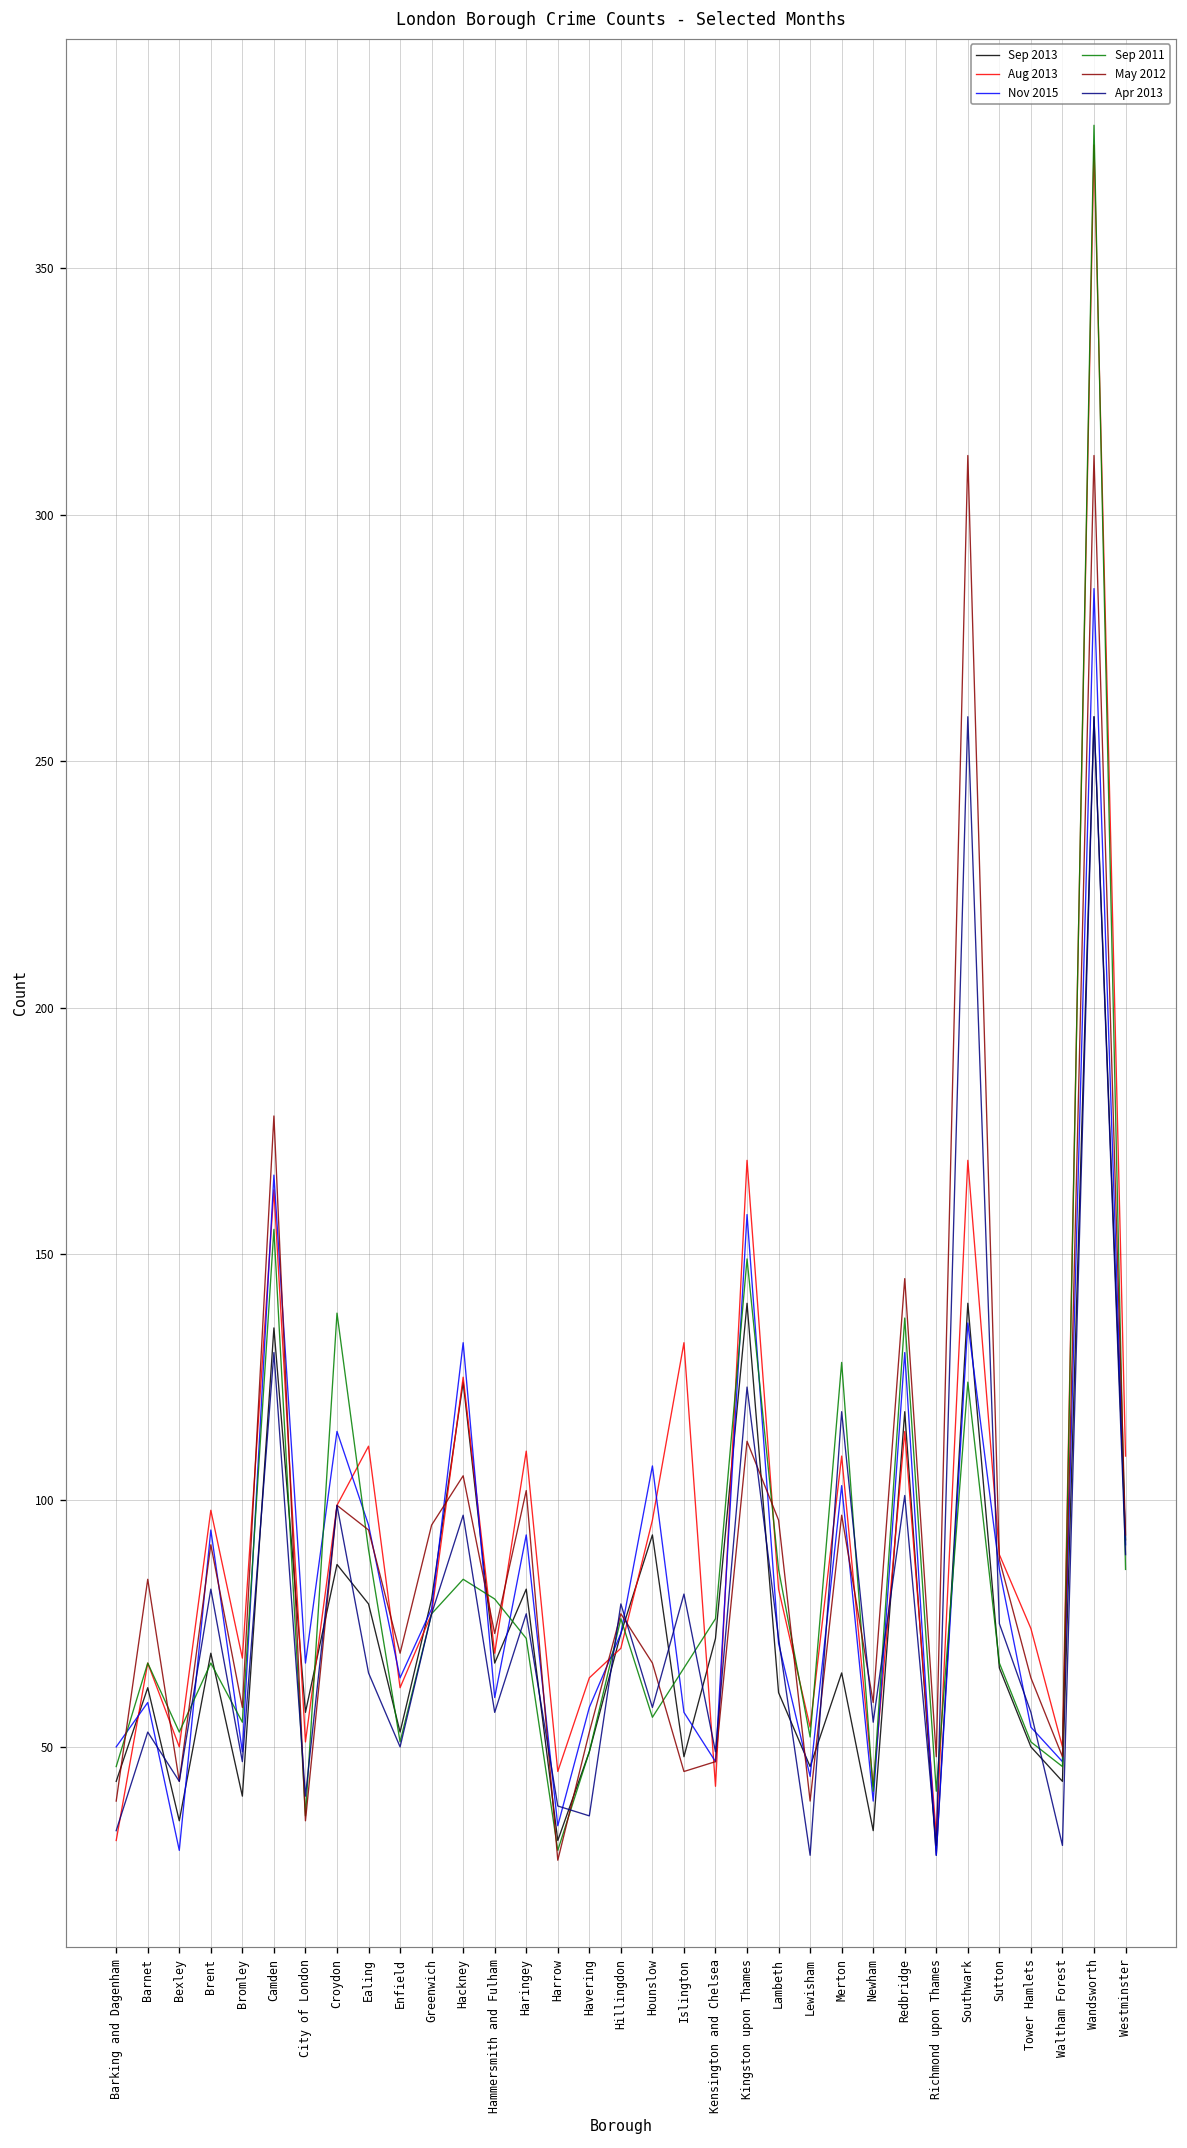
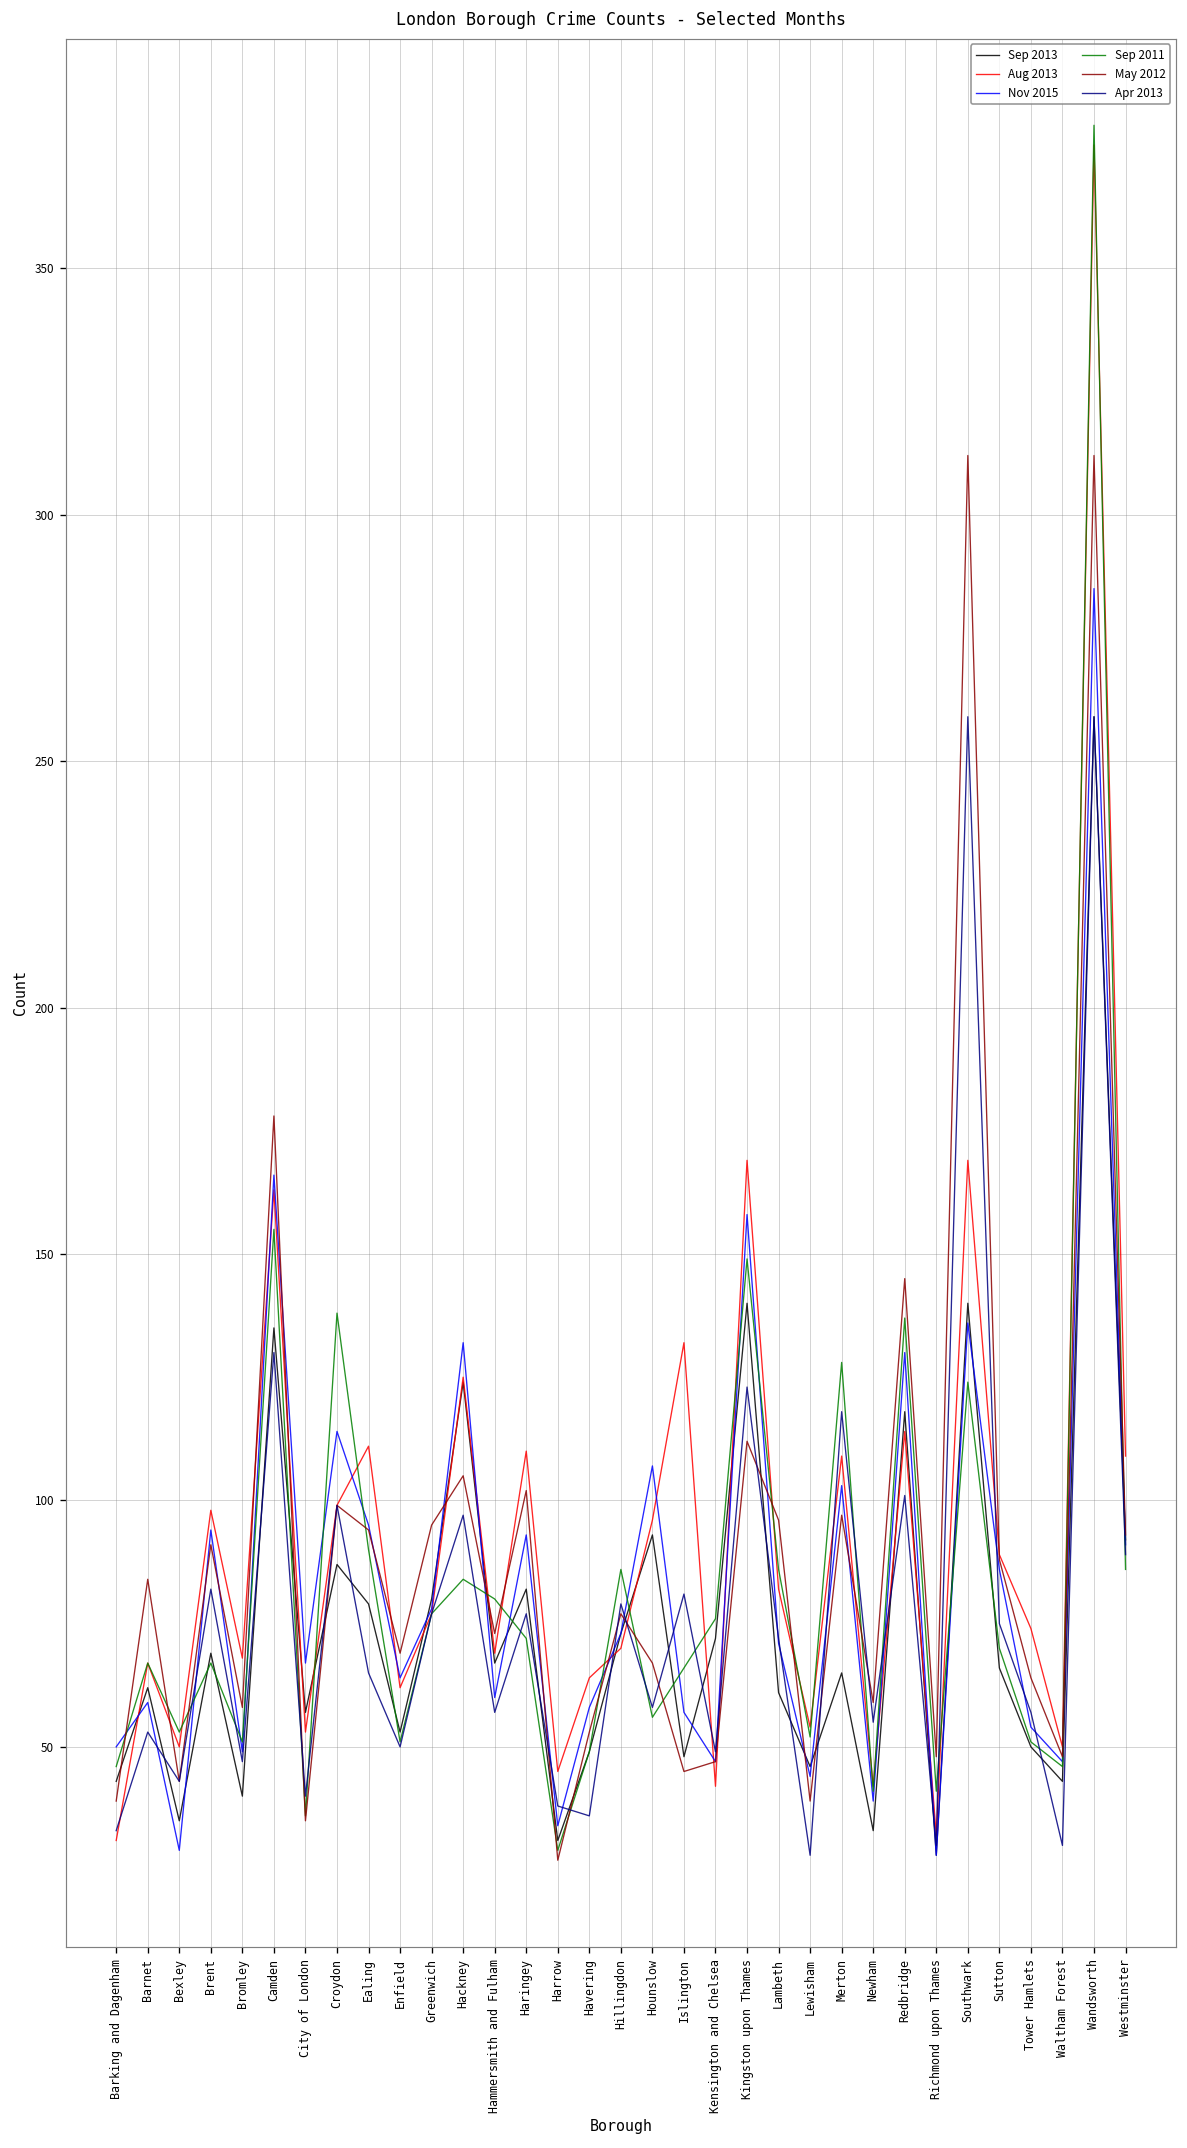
  {
    "Sep 2013": {
      "Barking and Dagenham": 43,
      "Barnet": 62,
      "Bexley": 35,
      "Brent": 69,
      "Bromley": 40,
      "Camden": 135,
      "City of London": 57,
      "Croydon": 87,
      "Ealing": 79,
      "Enfield": 53,
      "Greenwich": 80,
      "Hackney": 124,
      "Hammersmith and Fulham": 67,
      "Haringey": 82,
      "Harrow": 31,
      "Hounslow": 93,
      "Islington": 48,
      "Kensington and Chelsea": 72,
      "Kingston upon Thames": 140,
      "Lambeth": 61,
      "Lewisham": 46,
      "Merton": 65,
      "Newham": 33,
      "Redbridge": 118,
      "Southwark": 140,
      "Sutton": 66,
      "Tower Hamlets": 50,
      "Waltham Forest": 43,
      "Westminster": 92
    },
    "Aug 2013": {
      "Barking and Dagenham": 31,
      "Bexley": 50,
      "Brent": 98,
      "Bromley": 68,
      "Camden": 163,
-     "City of London": 51,
+     "City of London": 53,
      "Ealing": 111,
      "Enfield": 62,
      "Hackney": 125,
      "Hammersmith and Fulham": 69,
      "Haringey": 110,
      "Harrow": 45,
      "Havering": 64,
      "Hillingdon": 70,
      "Hounslow": 96,
      "Islington": 132,
      "Kensington and Chelsea": 42,
      "Kingston upon Thames": 169,
      "Lambeth": 82,
      "Lewisham": 54,
      "Merton": 109,
      "Newham": 42,
      "Redbridge": 114,
      "Richmond upon Thames": 32,
      "Southwark": 169,
      "Sutton": 89,
      "Tower Hamlets": 74,
      "Waltham Forest": 50,
      "Wandsworth": 375,
      "Westminster": 109
    },
    "Nov 2015": {
      "Barking and Dagenham": 50,
      "Barnet": 59,
      "Bexley": 29,
      "Brent": 94,
      "Bromley": 49,
      "Camden": 166,
      "City of London": 67,
      "Croydon": 114,
      "Ealing": 95,
      "Enfield": 64,
      "Greenwich": 78,
      "Hackney": 132,
      "Hammersmith and Fulham": 60,
      "Haringey": 93,
      "Harrow": 34,
      "Havering": 58,
      "Hounslow": 107,
      "Islington": 57,
      "Kingston upon Thames": 158,
      "Lambeth": 71,
      "Lewisham": 44,
      "Merton": 103,
      "Newham": 39,
      "Redbridge": 130,
      "Southwark": 136,
      "Sutton": 86,
      "Tower Hamlets": 54,
      "Waltham Forest": 47,
      "Wandsworth": 285,
      "Westminster": 91
    },
    "Sep 2011": {
      "Barking and Dagenham": 46,
      "Bexley": 53,
      "Brent": 67,
-     "Bromley": 55,
+     "Bromley": 51,
      "Camden": 155,
      "City of London": 36,
      "Croydon": 138,
      "Ealing": 90,
      "Enfield": 51,
      "Hackney": 84,
      "Hammersmith and Fulham": 80,
      "Haringey": 72,
      "Harrow": 29,
-     "Hillingdon": 76,
+     "Hillingdon": 86,
      "Hounslow": 56,
      "Islington": 66,
      "Kensington and Chelsea": 76,
      "Kingston upon Thames": 149,
      "Lambeth": 86,
      "Lewisham": 52,
      "Merton": 128,
      "Newham": 41,
      "Redbridge": 137,
      "Richmond upon Thames": 41,
      "Southwark": 124,
-     "Sutton": 67,
+     "Sutton": 70,
      "Tower Hamlets": 51,
      "Waltham Forest": 46,
      "Wandsworth": 379,
      "Westminster": 86
    },
    "May 2012": {
      "Barking and Dagenham": 39,
      "Barnet": 84,
      "Brent": 91,
      "Bromley": 58,
      "Camden": 178,
      "City of London": 35,
      "Ealing": 94,
      "Enfield": 69,
      "Greenwich": 95,
      "Hackney": 105,
      "Hammersmith and Fulham": 73,
      "Haringey": 102,
      "Harrow": 27,
      "Havering": 53,
      "Hillingdon": 77,
      "Hounslow": 67,
      "Islington": 45,
      "Kingston upon Thames": 112,
      "Lambeth": 96,
      "Lewisham": 39,
      "Merton": 97,
      "Newham": 59,
      "Redbridge": 145,
      "Richmond upon Thames": 48,
      "Southwark": 312,
      "Sutton": 88,
      "Tower Hamlets": 64,
      "Waltham Forest": 48,
      "Wandsworth": 312,
      "Westminster": 93
    },
    "Apr 2013": {
      "Barking and Dagenham": 33,
      "Barnet": 53,
      "Brent": 82,
      "Bromley": 47,
      "Camden": 130,
      "City of London": 40,
      "Ealing": 65,
      "Enfield": 50,
      "Hackney": 97,
      "Hammersmith and Fulham": 57,
      "Haringey": 77,
      "Harrow": 38,
      "Havering": 36,
      "Hillingdon": 79,
      "Hounslow": 58,
      "Islington": 81,
      "Kensington and Chelsea": 49,
      "Kingston upon Thames": 123,
      "Lambeth": 72,
      "Lewisham": 28,
      "Merton": 118,
      "Newham": 55,
      "Redbridge": 101,
      "Richmond upon Thames": 30,
      "Southwark": 259,
      "Sutton": 75,
      "Tower Hamlets": 57,
      "Waltham Forest": 30,
      "Westminster": 89
    }
  }
